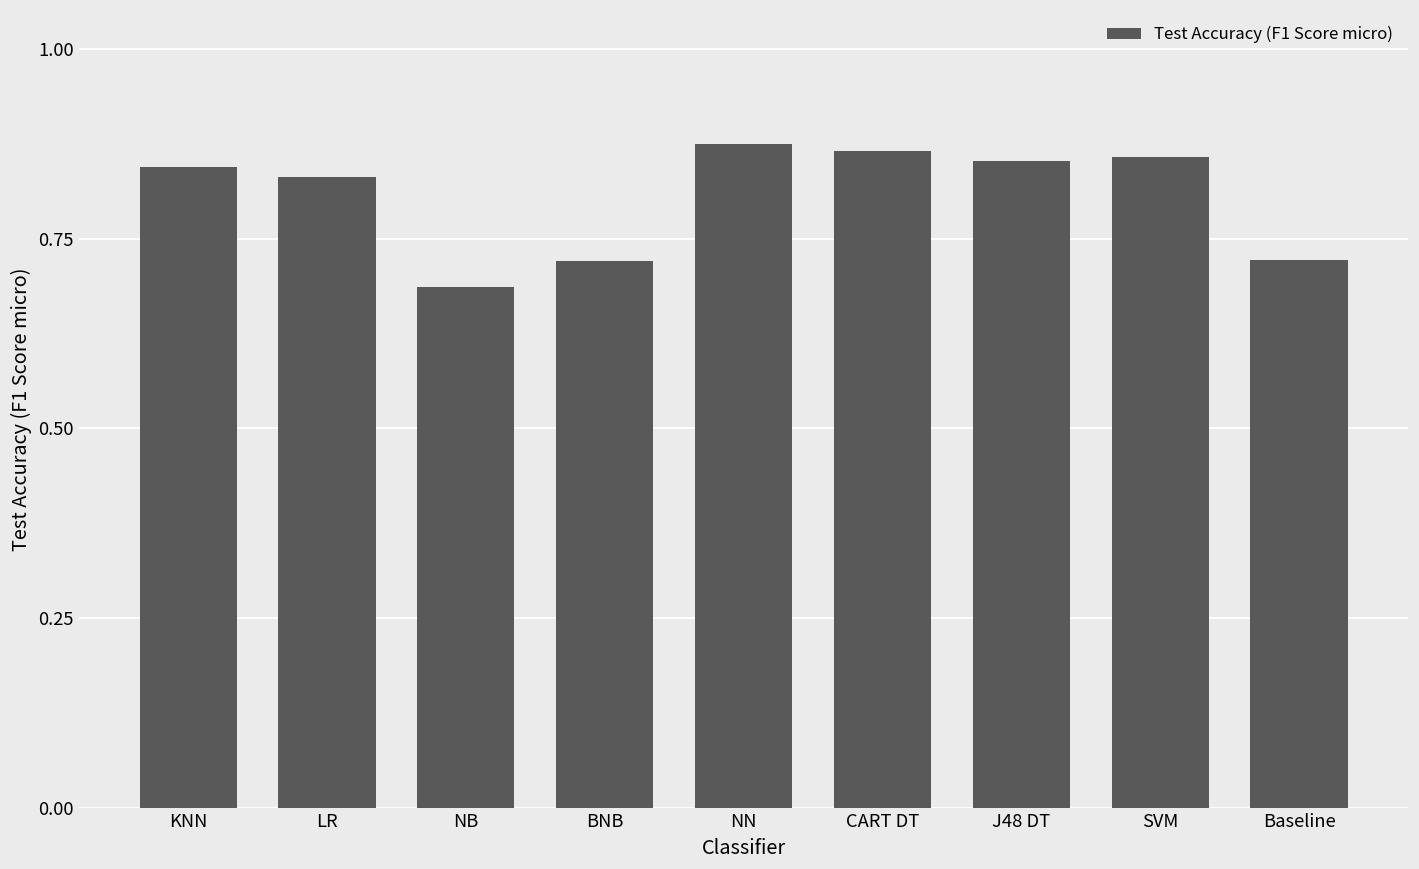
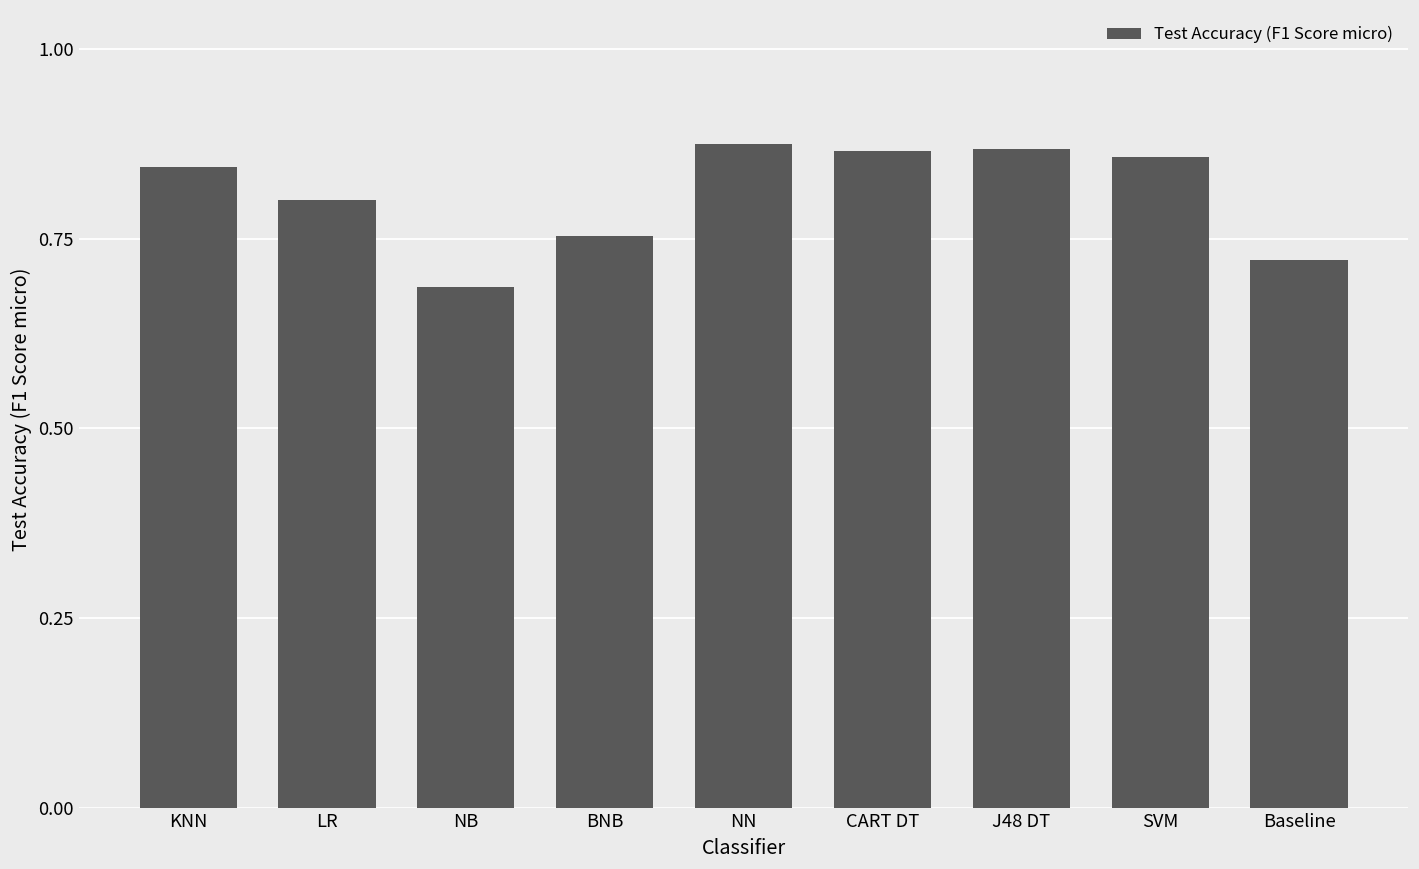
  {
    "KNN": 0.84,
-   "LR": 0.83,
+   "LR": 0.80,
    "NB": 0.69,
-   "BNB": 0.72,
+   "BNB": 0.75,
    "NN": 0.88,
    "CART DT": 0.87,
-   "J48 DT": 0.85,
+   "J48 DT": 0.87,
    "SVM": 0.86,
    "Baseline": 0.72
  }
